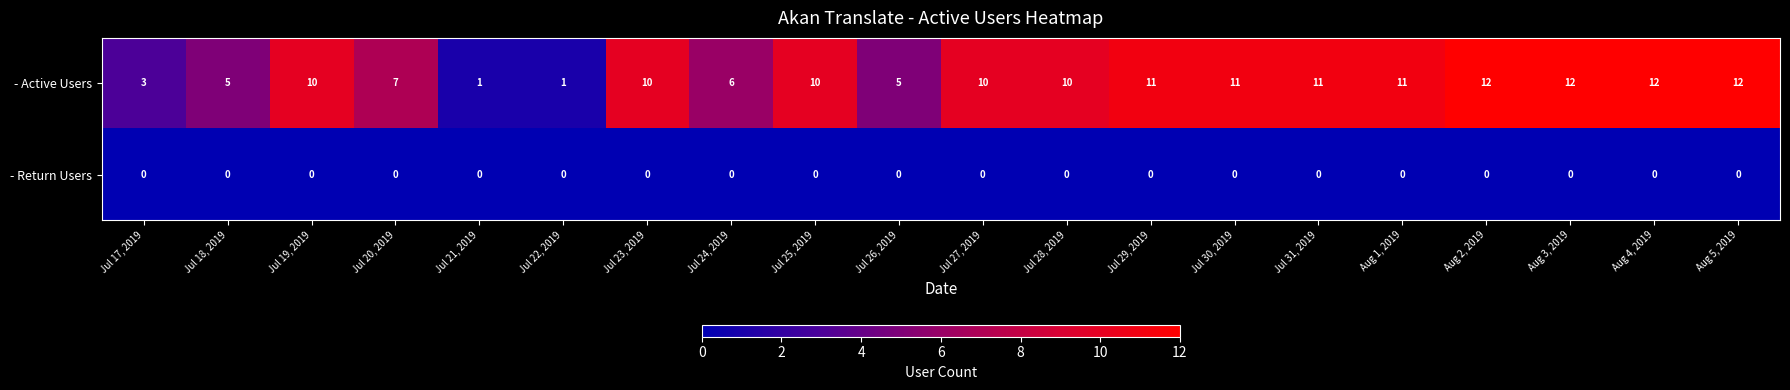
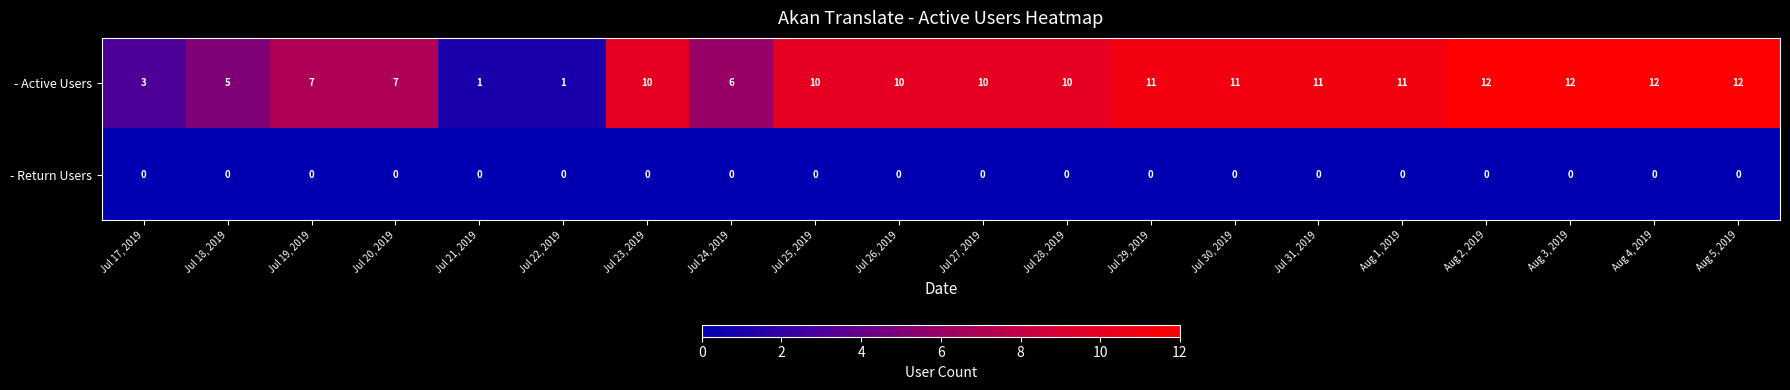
  {
    "- Active Users": {
      "Jul 17, 2019": 3,
      "Jul 18, 2019": 5,
-     "Jul 19, 2019": 10,
+     "Jul 19, 2019": 7,
      "Jul 20, 2019": 7,
      "Jul 21, 2019": 1,
      "Jul 22, 2019": 1,
      "Jul 23, 2019": 10,
      "Jul 24, 2019": 6,
      "Jul 25, 2019": 10,
-     "Jul 26, 2019": 5,
+     "Jul 26, 2019": 10,
      "Jul 27, 2019": 10,
      "Jul 28, 2019": 10,
      "Jul 29, 2019": 11,
      "Jul 30, 2019": 11,
      "Jul 31, 2019": 11,
      "Aug 1, 2019": 11,
      "Aug 2, 2019": 12,
      "Aug 3, 2019": 12,
      "Aug 4, 2019": 12,
      "Aug 5, 2019": 12
    },
    "- Return Users": {
      "Jul 17, 2019": 0,
      "Jul 18, 2019": 0,
      "Jul 19, 2019": 0,
      "Jul 20, 2019": 0,
      "Jul 21, 2019": 0,
      "Jul 22, 2019": 0,
      "Jul 23, 2019": 0,
      "Jul 24, 2019": 0,
      "Jul 25, 2019": 0,
      "Jul 26, 2019": 0,
      "Jul 27, 2019": 0,
      "Jul 28, 2019": 0,
      "Jul 29, 2019": 0,
      "Jul 30, 2019": 0,
      "Jul 31, 2019": 0,
      "Aug 1, 2019": 0,
      "Aug 2, 2019": 0,
      "Aug 3, 2019": 0,
      "Aug 4, 2019": 0,
      "Aug 5, 2019": 0
    }
  }
